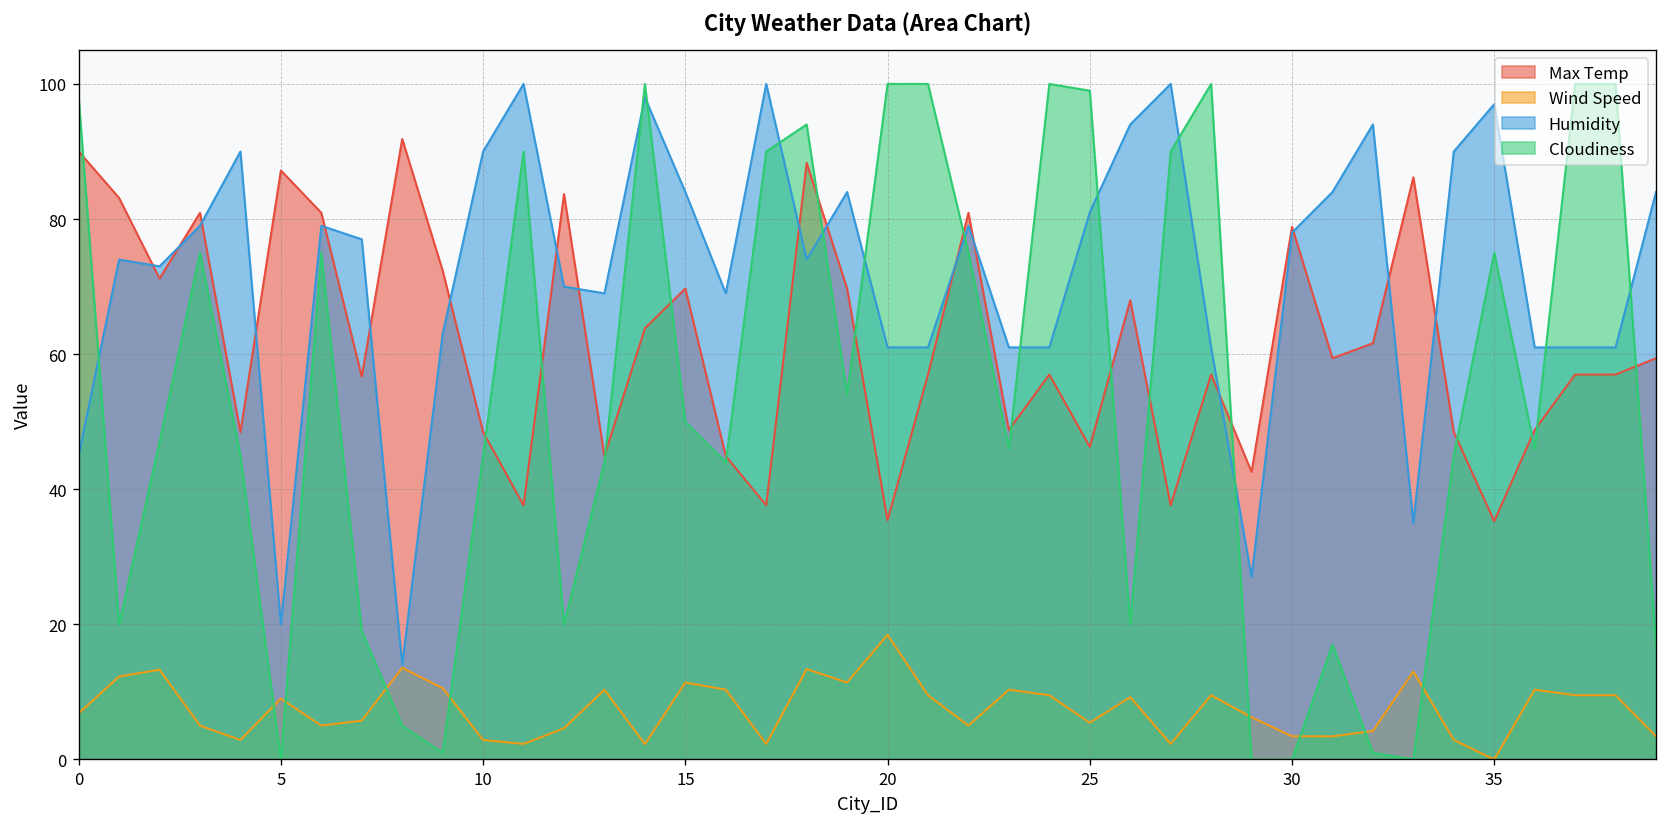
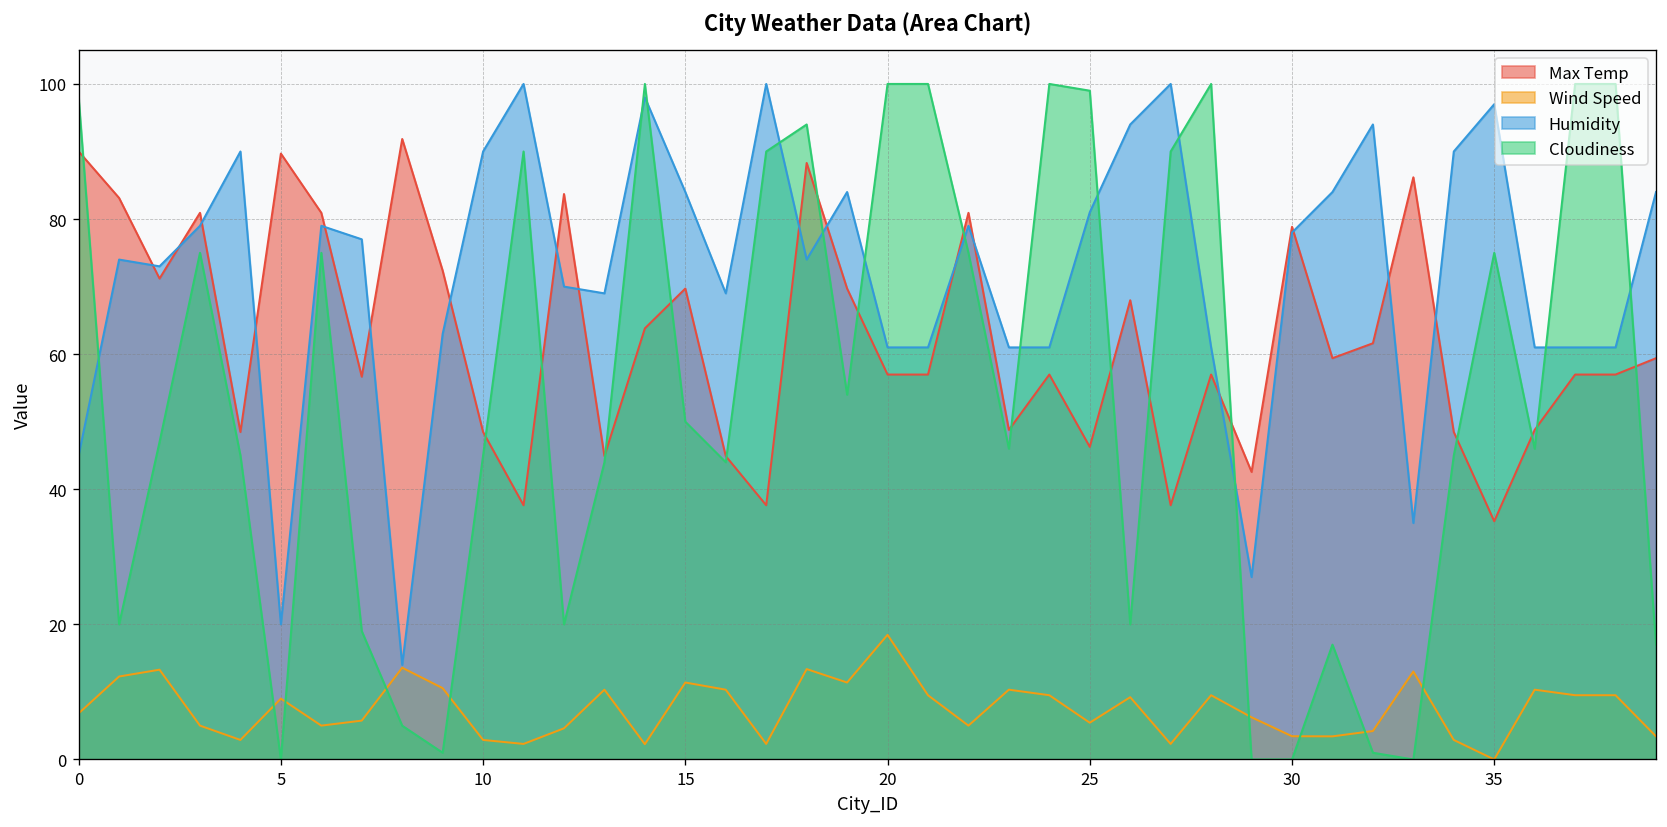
  {
    "Max Temp": {
      "0": 90,
-     "5": 87,
+     "5": 90,
      "10": 48,
      "15": 70,
-     "20": 35,
+     "20": 57,
      "25": 46,
      "30": 79,
      "35": 35
    },
    "Wind Speed": {
      "0": 7,
      "5": 9,
      "10": 3,
      "15": 11,
      "20": 18,
      "25": 5,
      "30": 3,
      "35": 0
    },
    "Humidity": {
      "0": 45,
      "5": 20,
      "10": 90,
      "15": 84,
      "20": 61,
      "25": 81,
      "30": 78,
      "35": 97
    },
    "Cloudiness": {
      "0": 98,
      "5": 0,
      "10": 45,
      "15": 50,
      "20": 100,
      "25": 99,
      "30": 0,
      "35": 75
    }
  }
